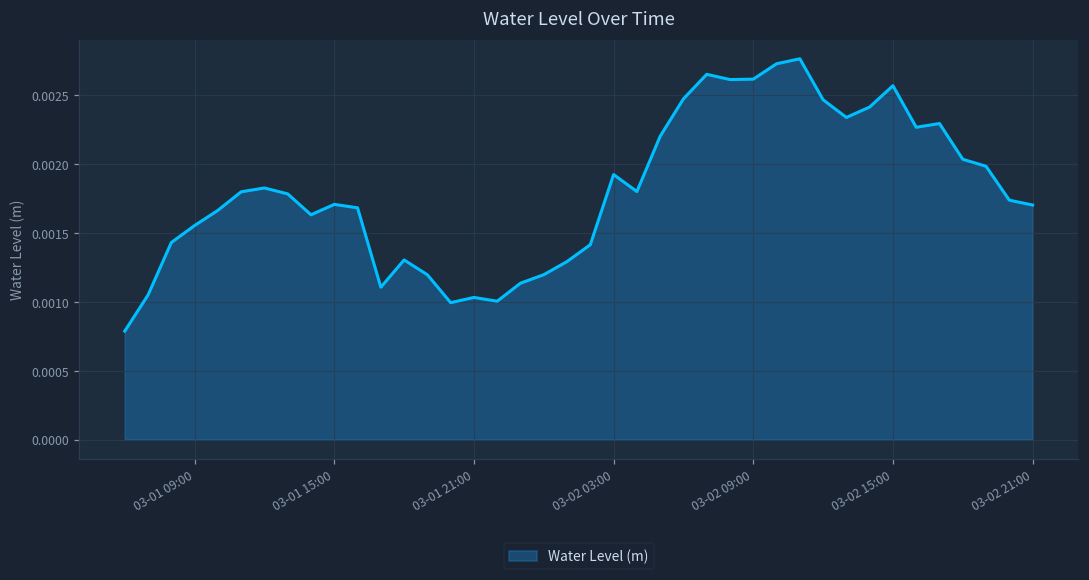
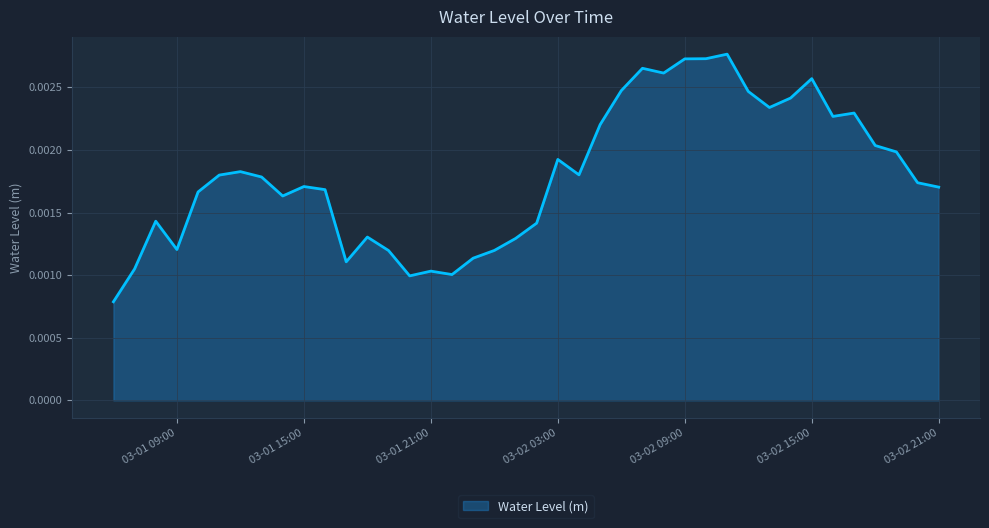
  {
-   "03-01 09:00": 0.00155,
+   "03-01 09:00": 0.00120,
    "03-01 15:00": 0.00171,
    "03-01 21:00": 0.00103,
    "03-02 03:00": 0.00192,
-   "03-02 09:00": 0.00262,
+   "03-02 09:00": 0.00273,
    "03-02 15:00": 0.00257,
    "03-02 21:00": 0.00170
  }
